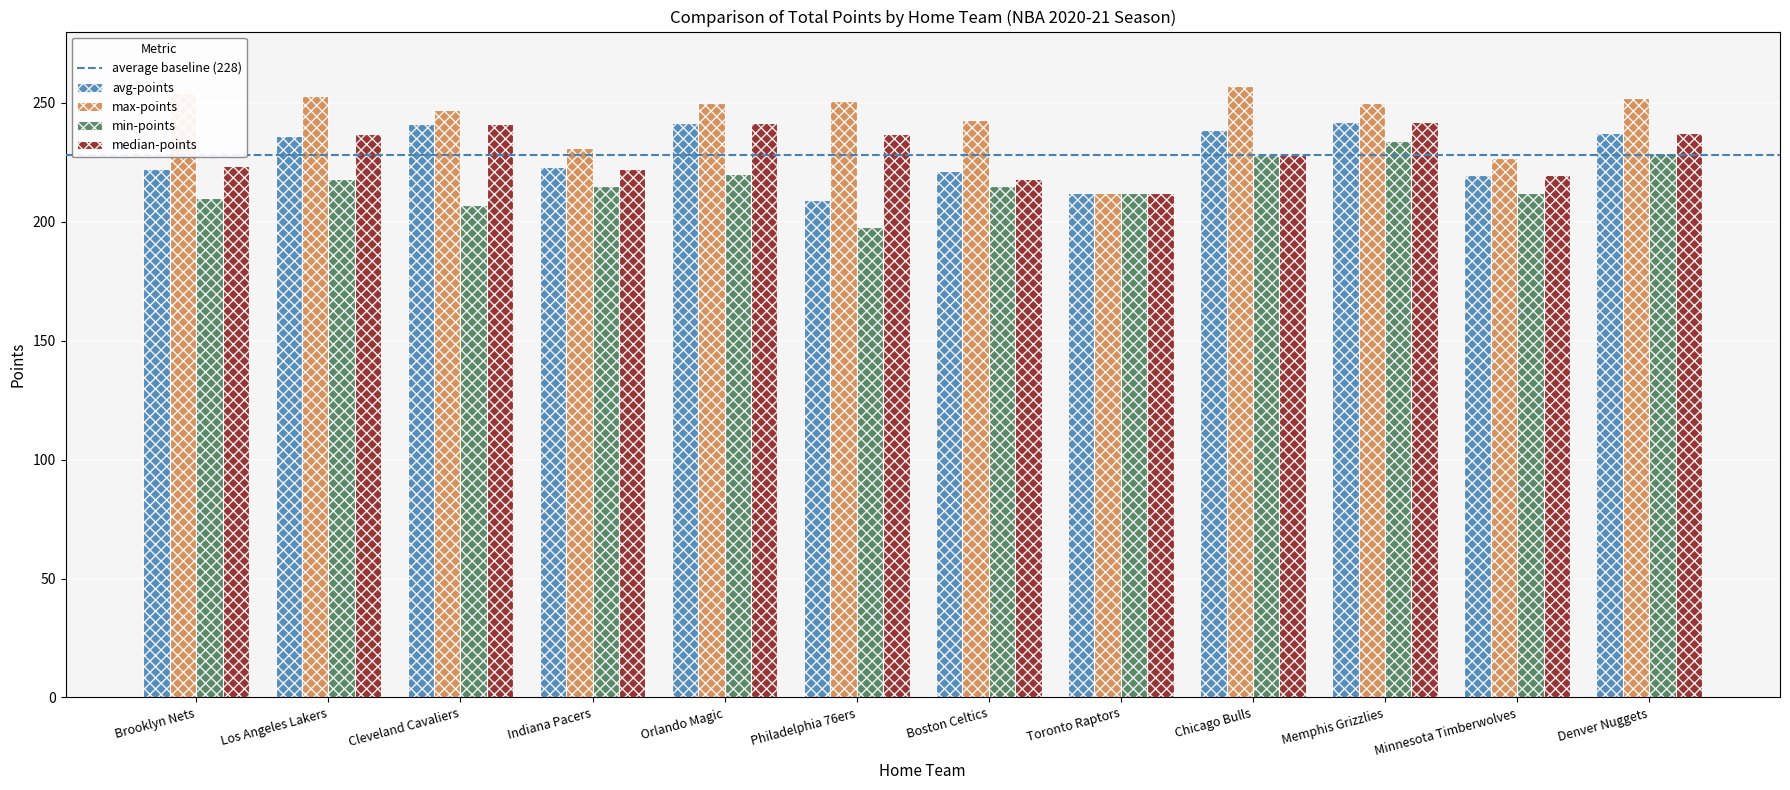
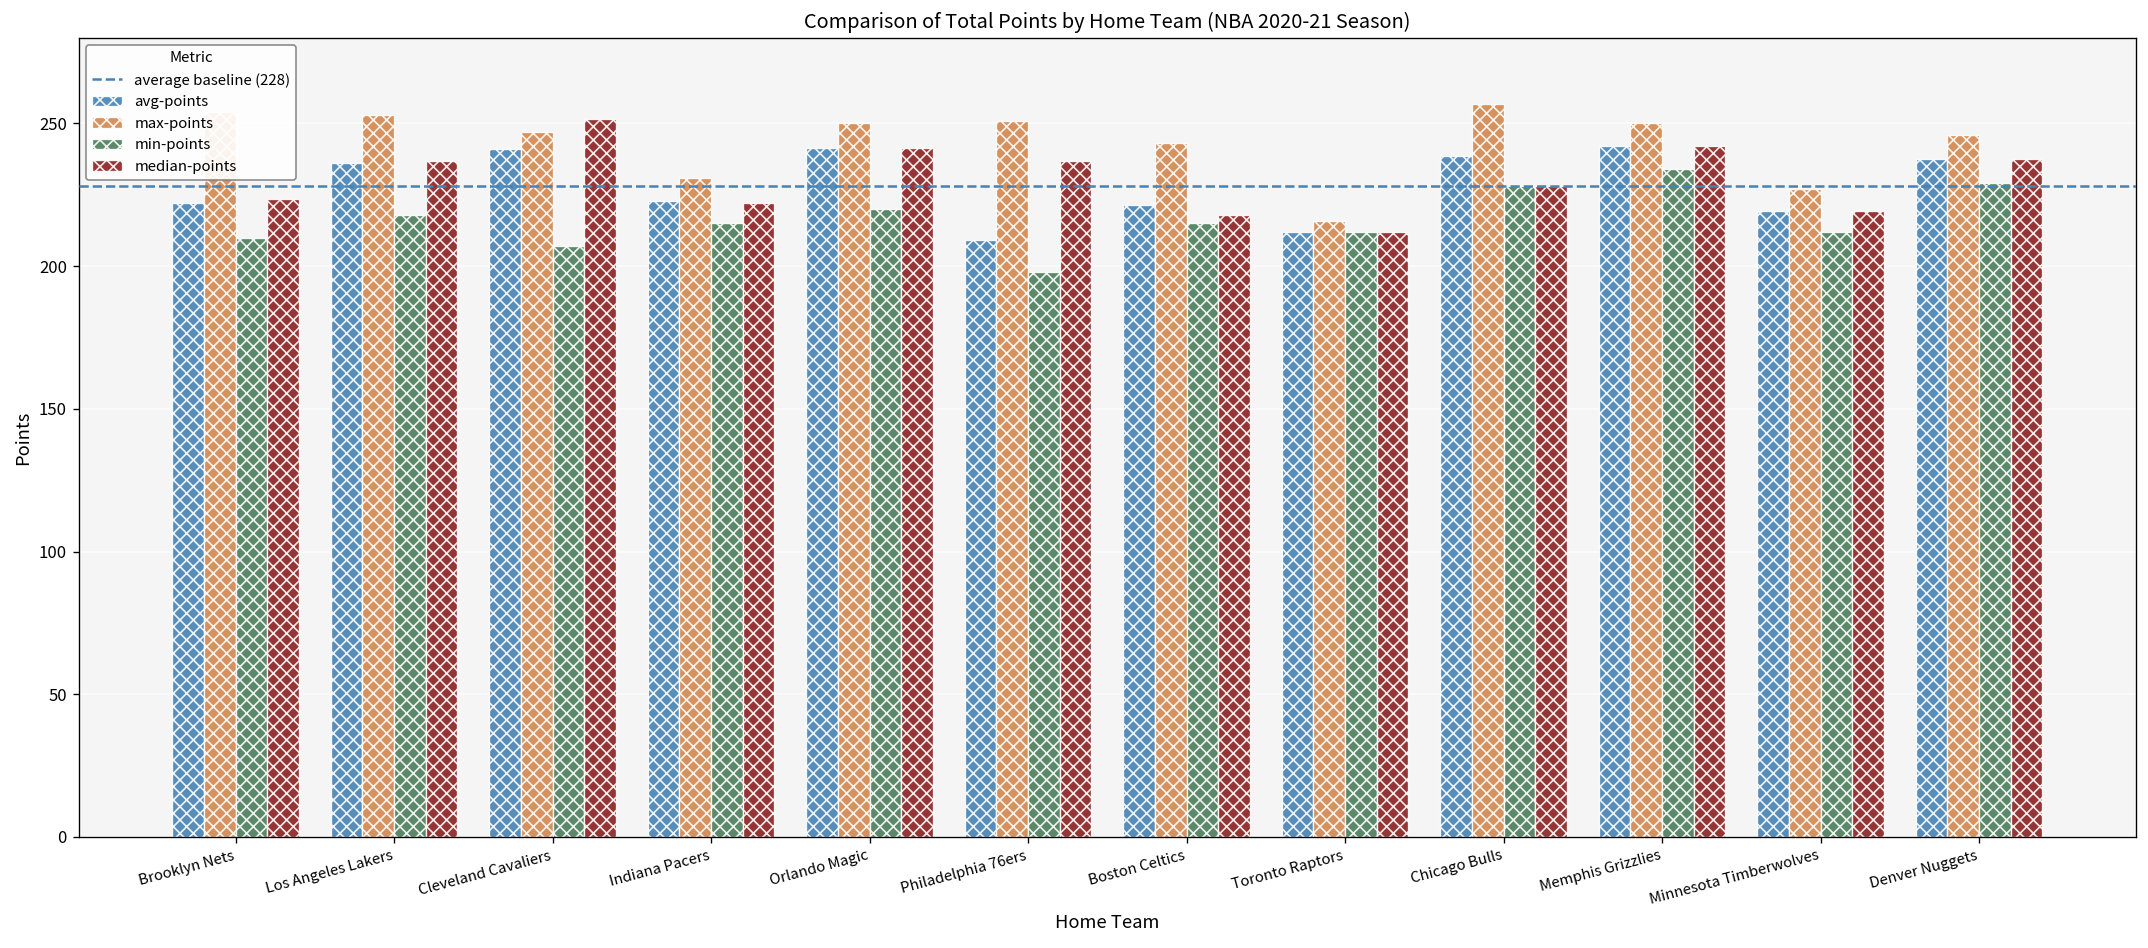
  {
    "avg-points": {
      "Brooklyn Nets": 222,
      "Los Angeles Lakers": 236,
      "Cleveland Cavaliers": 241,
      "Indiana Pacers": 223,
      "Orlando Magic": 242,
      "Philadelphia 76ers": 209,
      "Boston Celtics": 222,
      "Toronto Raptors": 212,
      "Chicago Bulls": 239,
      "Memphis Grizzlies": 242,
      "Minnesota Timberwolves": 220,
      "Denver Nuggets": 238
    },
    "max-points": {
      "Los Angeles Lakers": 253,
      "Cleveland Cavaliers": 247,
      "Indiana Pacers": 231,
      "Orlando Magic": 250,
      "Philadelphia 76ers": 251,
      "Boston Celtics": 243,
-     "Toronto Raptors": 212,
+     "Toronto Raptors": 216,
      "Chicago Bulls": 257,
      "Memphis Grizzlies": 250,
      "Minnesota Timberwolves": 227,
-     "Denver Nuggets": 252
+     "Denver Nuggets": 246
    },
    "min-points": {
      "Brooklyn Nets": 210,
      "Los Angeles Lakers": 218,
      "Cleveland Cavaliers": 207,
      "Indiana Pacers": 215,
      "Orlando Magic": 220,
      "Philadelphia 76ers": 198,
      "Boston Celtics": 215,
      "Toronto Raptors": 212,
      "Chicago Bulls": 228,
      "Memphis Grizzlies": 234,
      "Minnesota Timberwolves": 212,
      "Denver Nuggets": 229
    },
    "median-points": {
      "Brooklyn Nets": 224,
      "Los Angeles Lakers": 237,
-     "Cleveland Cavaliers": 241,
+     "Cleveland Cavaliers": 252,
      "Indiana Pacers": 222,
      "Orlando Magic": 242,
      "Philadelphia 76ers": 237,
      "Boston Celtics": 218,
      "Toronto Raptors": 212,
      "Chicago Bulls": 228,
      "Memphis Grizzlies": 242,
      "Minnesota Timberwolves": 220,
      "Denver Nuggets": 238
    }
  }
